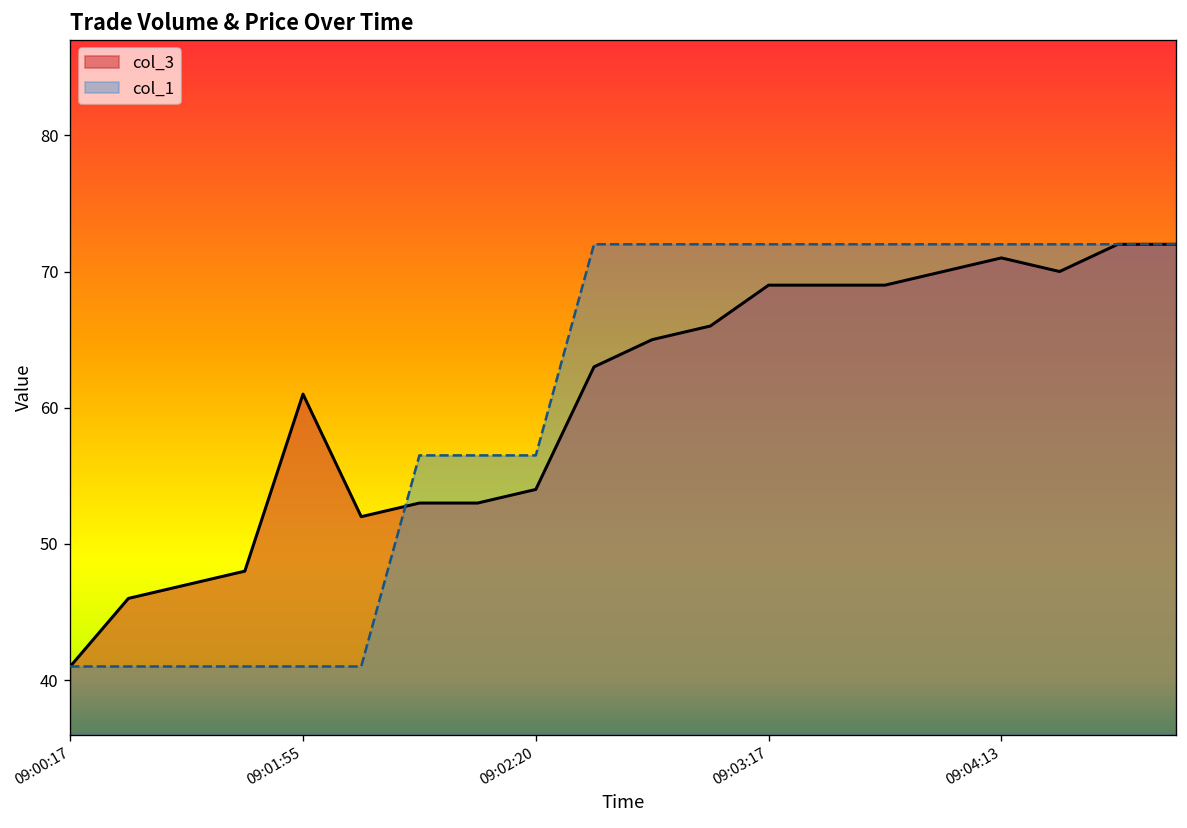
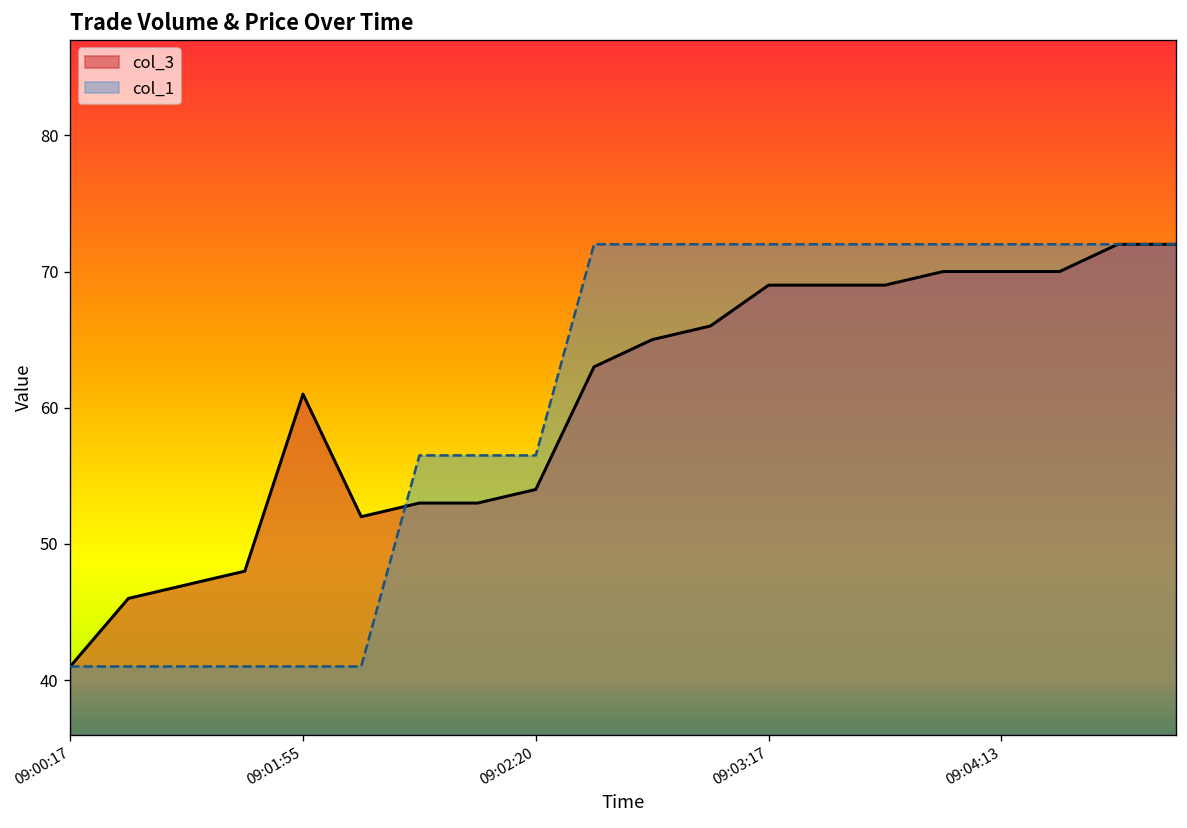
  {
    "col_3": {
      "09:01:55": 61,
      "09:02:20": 54,
      "09:03:17": 69,
-     "09:04:13": 71
+     "09:04:13": 70
    },
    "col_1": {
      "09:01:55": 41,
      "09:02:20": 56.5,
      "09:03:17": 72,
      "09:04:13": 72
    }
  }
